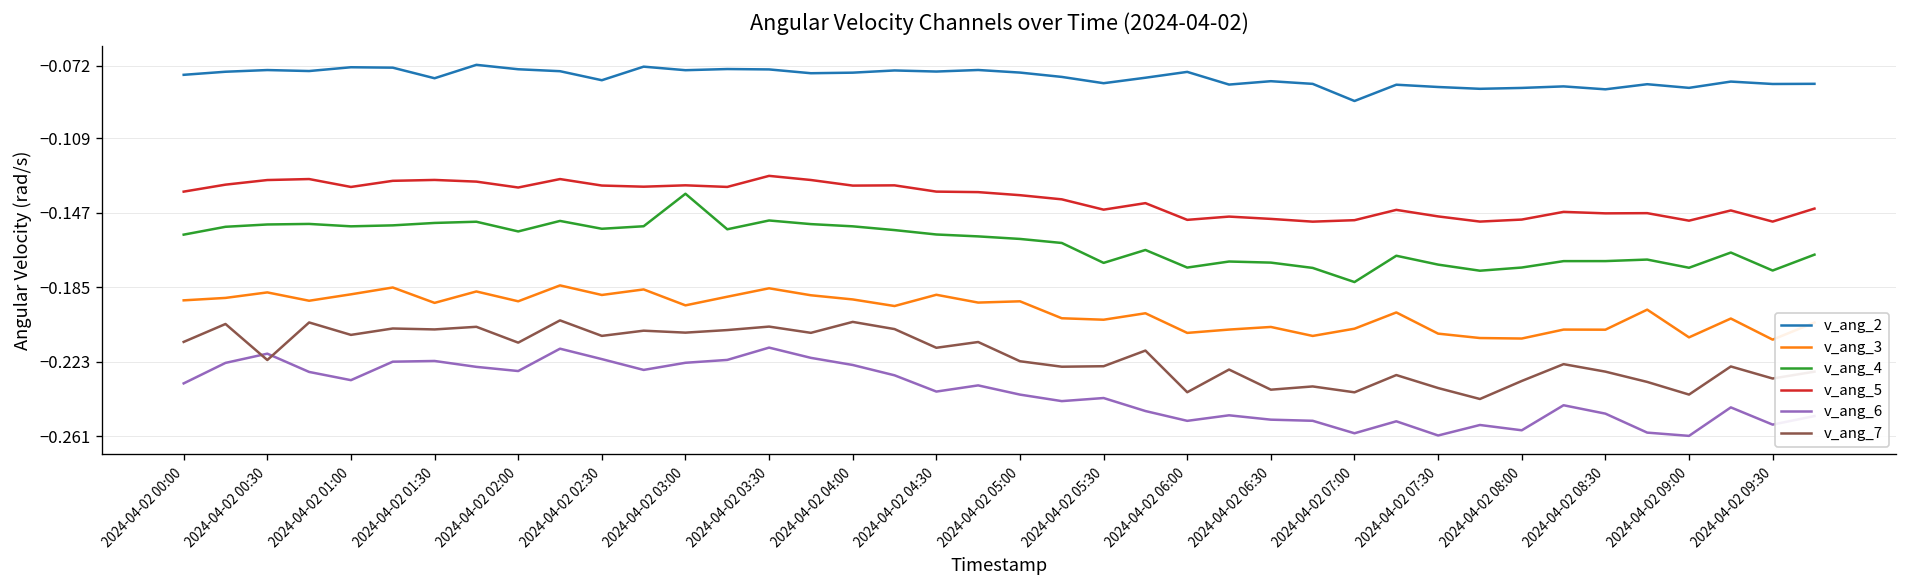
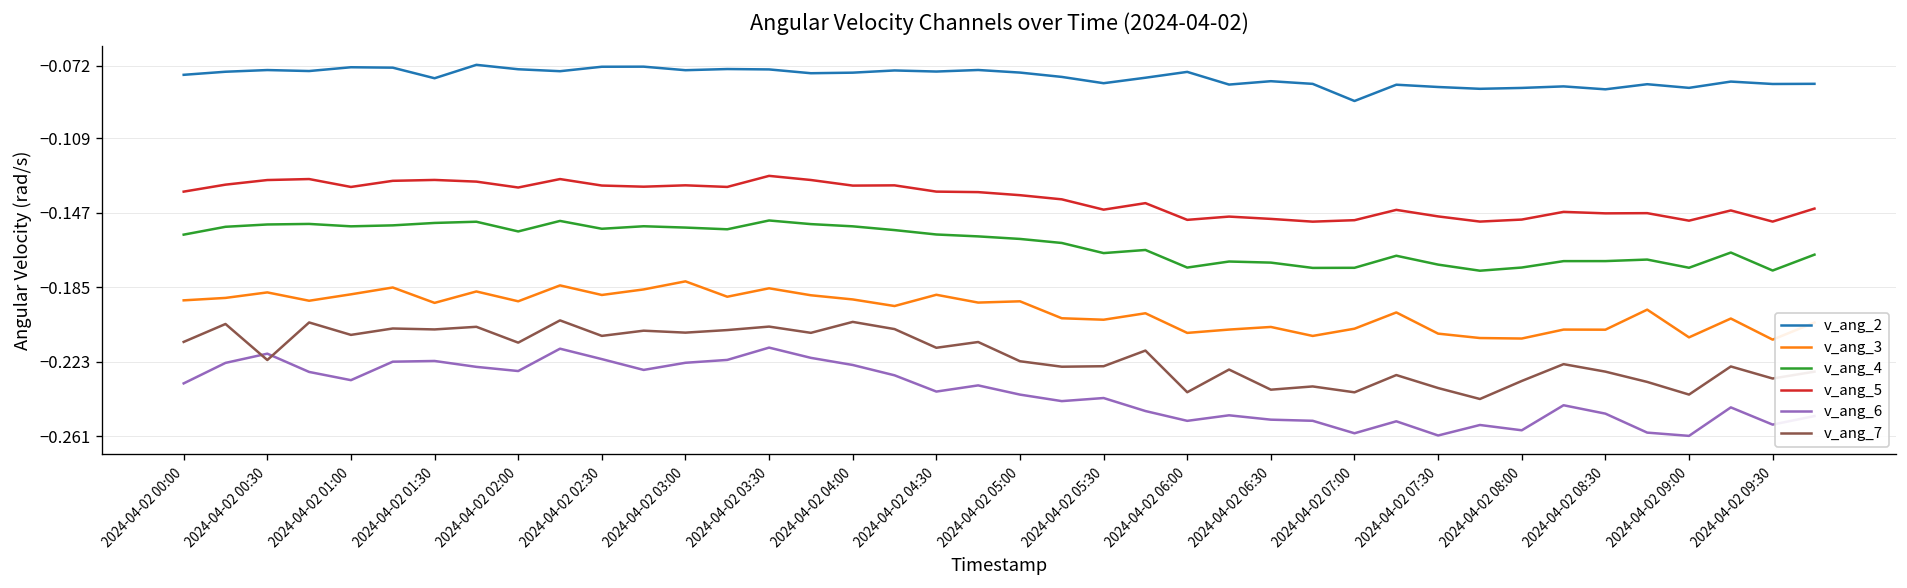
  {
    "v_ang_2": {
      "2024-04-02 00:00": -0.077,
      "2024-04-02 00:30": -0.074,
      "2024-04-02 01:00": -0.073,
      "2024-04-02 01:30": -0.078,
      "2024-04-02 02:00": -0.074,
-     "2024-04-02 02:30": -0.079,
+     "2024-04-02 02:30": -0.072,
      "2024-04-02 03:00": -0.074,
      "2024-04-02 03:30": -0.074,
      "2024-04-02 04:00": -0.075,
      "2024-04-02 04:30": -0.075,
      "2024-04-02 05:00": -0.075,
      "2024-04-02 05:30": -0.081,
      "2024-04-02 06:00": -0.075,
      "2024-04-02 06:30": -0.080,
      "2024-04-02 07:00": -0.090,
      "2024-04-02 07:30": -0.083,
      "2024-04-02 08:00": -0.083,
      "2024-04-02 08:30": -0.084,
      "2024-04-02 09:00": -0.083,
      "2024-04-02 09:30": -0.081
    },
    "v_ang_3": {
      "2024-04-02 00:00": -0.192,
      "2024-04-02 00:30": -0.188,
      "2024-04-02 01:00": -0.189,
      "2024-04-02 01:30": -0.193,
      "2024-04-02 02:00": -0.192,
      "2024-04-02 02:30": -0.189,
-     "2024-04-02 03:00": -0.194,
+     "2024-04-02 03:00": -0.182,
      "2024-04-02 03:30": -0.186,
      "2024-04-02 04:00": -0.191,
      "2024-04-02 04:30": -0.189,
      "2024-04-02 05:00": -0.192,
      "2024-04-02 05:30": -0.202,
      "2024-04-02 06:00": -0.208,
      "2024-04-02 06:30": -0.205,
      "2024-04-02 07:00": -0.206,
      "2024-04-02 07:30": -0.209,
      "2024-04-02 08:00": -0.211,
      "2024-04-02 08:30": -0.207,
      "2024-04-02 09:00": -0.211,
      "2024-04-02 09:30": -0.212
    },
    "v_ang_4": {
      "2024-04-02 00:00": -0.158,
      "2024-04-02 00:30": -0.153,
      "2024-04-02 01:00": -0.154,
      "2024-04-02 01:30": -0.152,
      "2024-04-02 02:00": -0.157,
      "2024-04-02 02:30": -0.155,
-     "2024-04-02 03:00": -0.137,
+     "2024-04-02 03:00": -0.155,
      "2024-04-02 03:30": -0.151,
      "2024-04-02 04:00": -0.154,
      "2024-04-02 04:30": -0.158,
      "2024-04-02 05:00": -0.160,
-     "2024-04-02 05:30": -0.173,
+     "2024-04-02 05:30": -0.168,
      "2024-04-02 06:00": -0.175,
      "2024-04-02 06:30": -0.172,
-     "2024-04-02 07:00": -0.182,
+     "2024-04-02 07:00": -0.175,
      "2024-04-02 07:30": -0.173,
      "2024-04-02 08:00": -0.175,
      "2024-04-02 08:30": -0.172,
      "2024-04-02 09:00": -0.175,
      "2024-04-02 09:30": -0.176
    },
    "v_ang_5": {
      "2024-04-02 00:00": -0.136,
      "2024-04-02 00:30": -0.130,
      "2024-04-02 01:00": -0.134,
      "2024-04-02 01:30": -0.130,
      "2024-04-02 02:00": -0.134,
      "2024-04-02 02:30": -0.133,
      "2024-04-02 03:00": -0.133,
      "2024-04-02 03:30": -0.128,
      "2024-04-02 04:00": -0.133,
      "2024-04-02 04:30": -0.136,
      "2024-04-02 05:00": -0.138,
      "2024-04-02 05:30": -0.145,
      "2024-04-02 06:00": -0.151,
      "2024-04-02 06:30": -0.150,
      "2024-04-02 07:00": -0.151,
      "2024-04-02 07:30": -0.149,
      "2024-04-02 08:00": -0.150,
      "2024-04-02 08:30": -0.147,
      "2024-04-02 09:00": -0.151,
      "2024-04-02 09:30": -0.152
    },
    "v_ang_6": {
      "2024-04-02 00:00": -0.234,
      "2024-04-02 00:30": -0.219,
      "2024-04-02 01:00": -0.232,
      "2024-04-02 01:30": -0.223,
      "2024-04-02 02:00": -0.228,
      "2024-04-02 02:30": -0.222,
      "2024-04-02 03:00": -0.224,
      "2024-04-02 03:30": -0.216,
      "2024-04-02 04:00": -0.225,
      "2024-04-02 04:30": -0.238,
      "2024-04-02 05:00": -0.240,
      "2024-04-02 05:30": -0.242,
      "2024-04-02 06:00": -0.253,
      "2024-04-02 06:30": -0.253,
      "2024-04-02 07:00": -0.260,
      "2024-04-02 07:30": -0.261,
      "2024-04-02 08:00": -0.258,
      "2024-04-02 08:30": -0.250,
      "2024-04-02 09:00": -0.261,
      "2024-04-02 09:30": -0.255
    },
    "v_ang_7": {
      "2024-04-02 00:00": -0.213,
      "2024-04-02 00:30": -0.222,
      "2024-04-02 01:00": -0.209,
      "2024-04-02 01:30": -0.207,
      "2024-04-02 02:00": -0.213,
      "2024-04-02 02:30": -0.210,
      "2024-04-02 03:00": -0.208,
      "2024-04-02 03:30": -0.205,
      "2024-04-02 04:00": -0.203,
      "2024-04-02 04:30": -0.216,
      "2024-04-02 05:00": -0.223,
      "2024-04-02 05:30": -0.225,
      "2024-04-02 06:00": -0.239,
      "2024-04-02 06:30": -0.237,
      "2024-04-02 07:00": -0.239,
      "2024-04-02 07:30": -0.236,
      "2024-04-02 08:00": -0.233,
      "2024-04-02 08:30": -0.228,
      "2024-04-02 09:00": -0.240,
      "2024-04-02 09:30": -0.232
    }
  }
